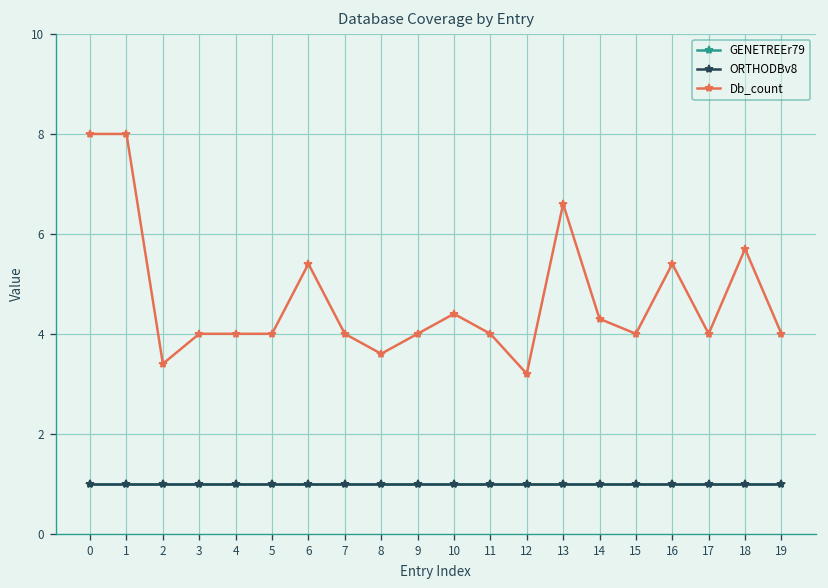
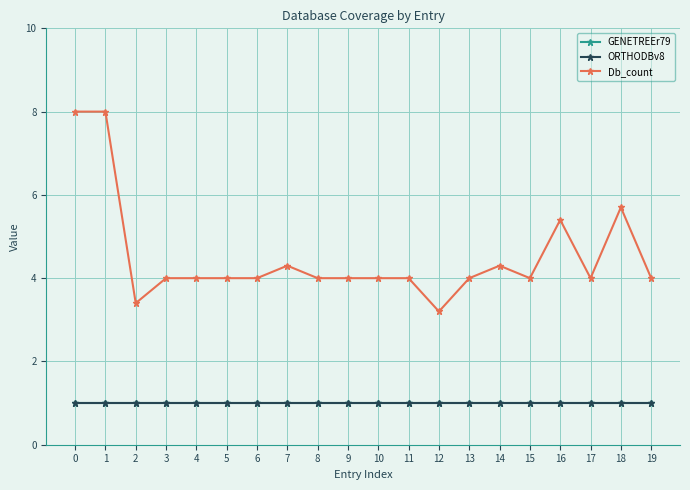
  {
    "ORTHODBv8": {
      "0": 1.0,
      "1": 1.0,
      "2": 1.0,
      "3": 1.0,
      "4": 1.0,
      "5": 1.0,
      "6": 1.0,
      "7": 1.0,
      "8": 1.0,
      "9": 1.0,
      "10": 1.0,
      "11": 1.0,
      "12": 1.0,
      "13": 1.0,
      "14": 1.0,
      "15": 1.0,
      "16": 1.0,
      "17": 1.0,
      "18": 1.0,
      "19": 1.0
    },
    "Db_count": {
      "0": 8.0,
      "1": 8.0,
      "2": 3.4,
      "3": 4.0,
      "4": 4.0,
      "5": 4.0,
-     "6": 5.4,
-     "7": 4.0,
-     "8": 3.6,
+     "6": 4.0,
+     "7": 4.3,
+     "8": 4.0,
      "9": 4.0,
-     "10": 4.4,
+     "10": 4.0,
      "11": 4.0,
      "12": 3.2,
-     "13": 6.6,
+     "13": 4.0,
      "14": 4.3,
      "15": 4.0,
      "16": 5.4,
      "17": 4.0,
      "18": 5.7,
      "19": 4.0
    }
  }
